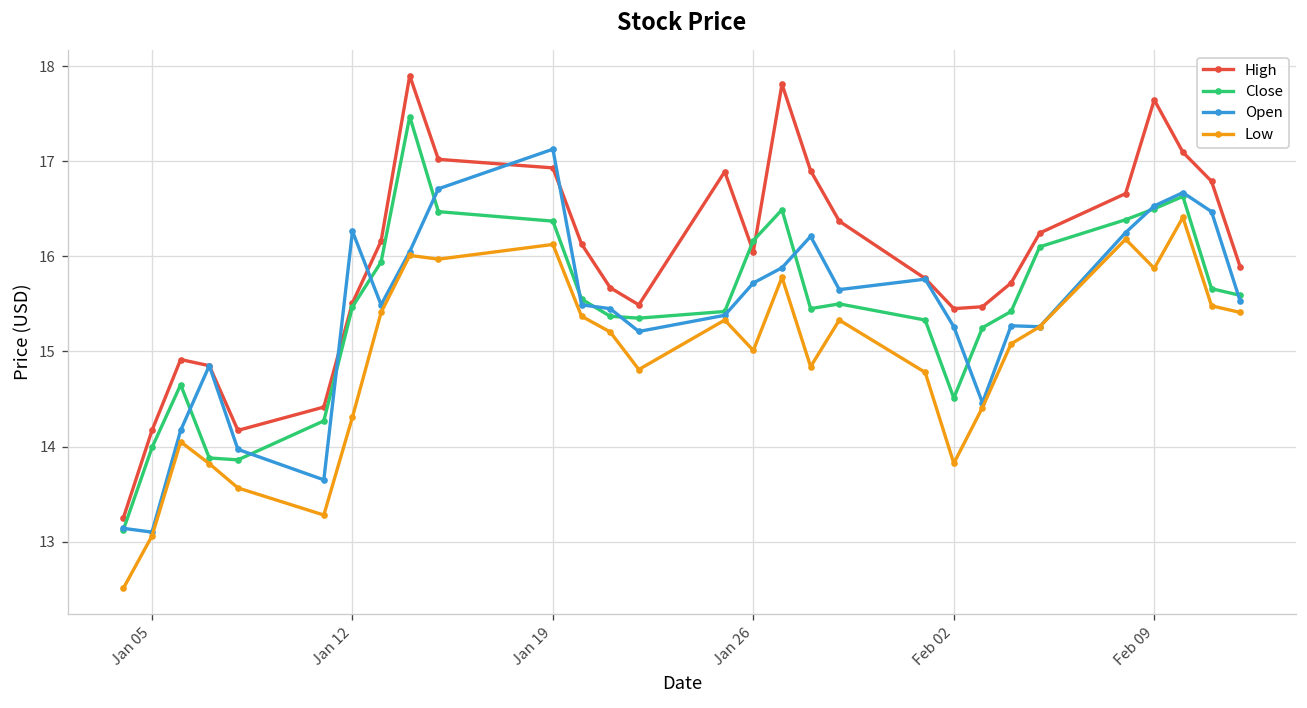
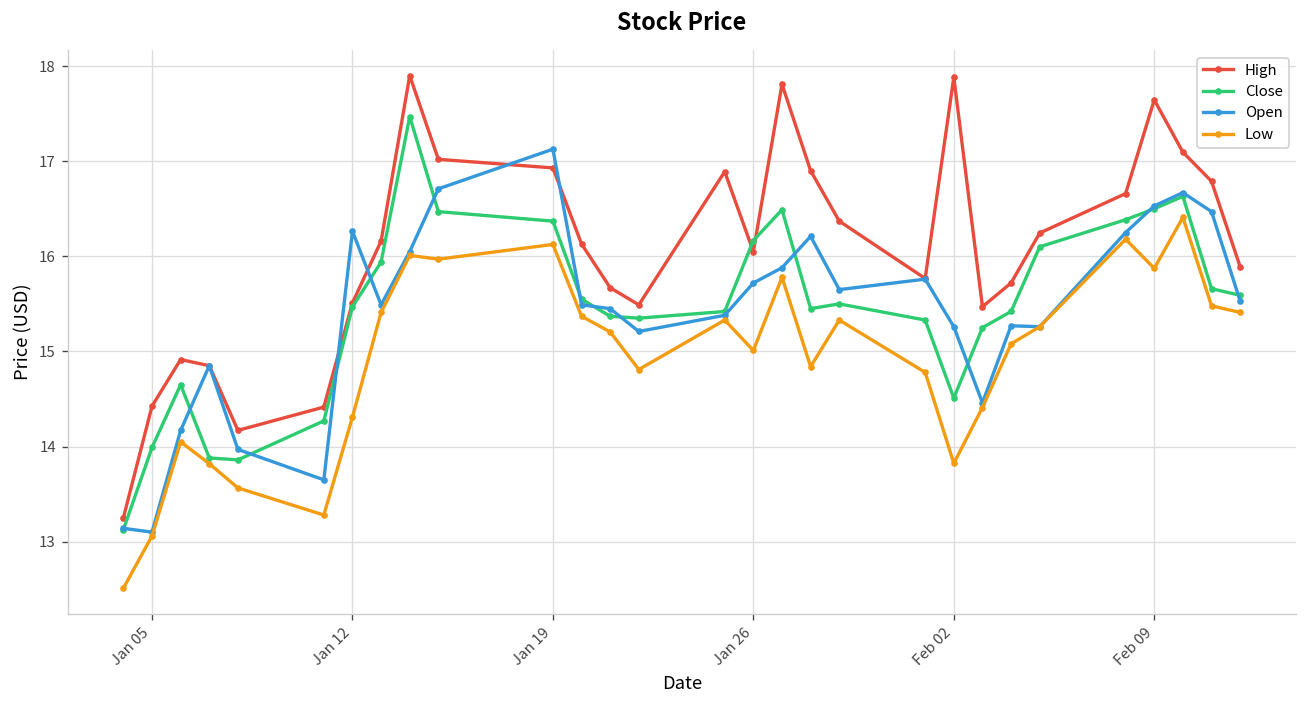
  {
    "High": {
-     "Jan 05": 14.2,
+     "Jan 05": 14.4,
      "Jan 12": 15.5,
      "Jan 19": 16.9,
      "Jan 26": 16.0,
-     "Feb 02": 15.4,
+     "Feb 02": 17.9,
      "Feb 09": 17.6
    },
    "Close": {
      "Jan 05": 14.0,
      "Jan 12": 15.5,
      "Jan 19": 16.4,
      "Jan 26": 16.2,
      "Feb 02": 14.5
    },
    "Open": {
      "Jan 05": 13.1,
      "Jan 12": 16.3,
      "Jan 19": 17.1,
      "Jan 26": 15.7,
      "Feb 02": 15.3
    },
    "Low": {
      "Jan 05": 13.1,
      "Jan 12": 14.3,
      "Jan 19": 16.1,
      "Jan 26": 15.0,
      "Feb 02": 13.8,
      "Feb 09": 15.9
    }
  }
